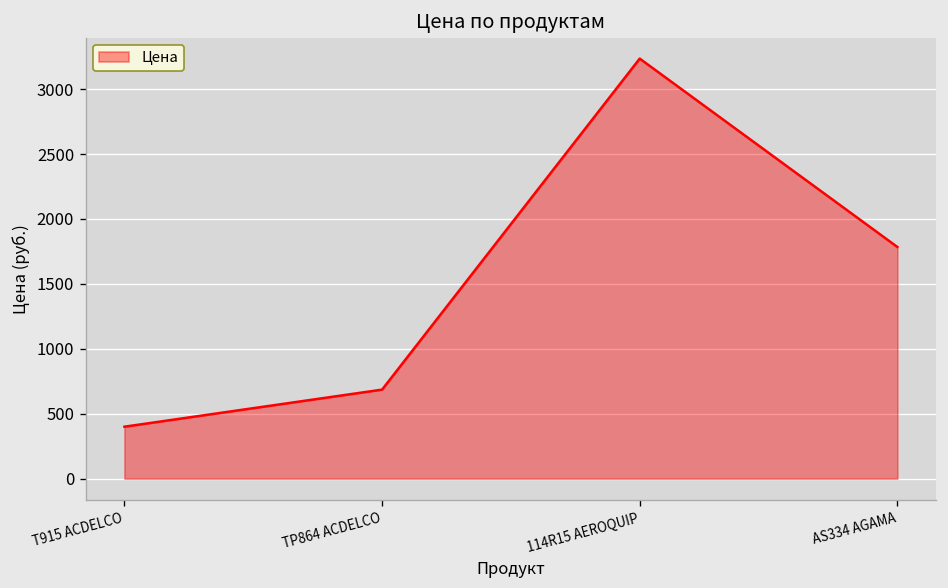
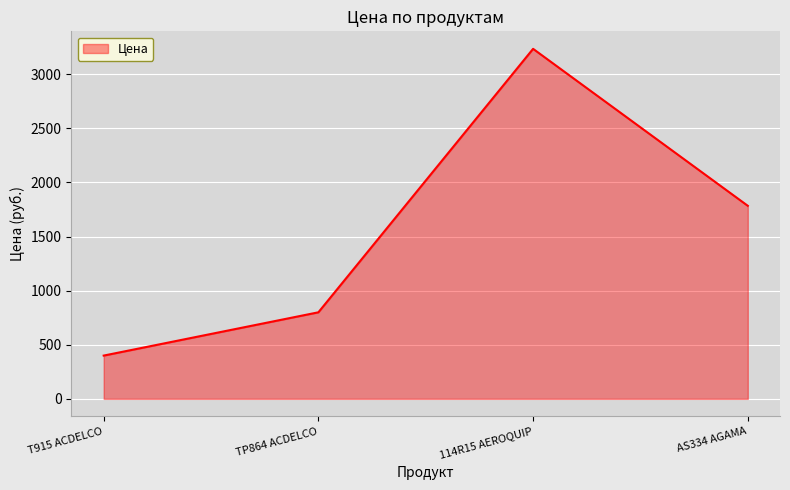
  {
    "T915 ACDELCO": 400,
-   "TP864 ACDELCO": 690,
+   "TP864 ACDELCO": 800,
    "114R15 AEROQUIP": 3230,
    "AS334 AGAMA": 1780
  }
